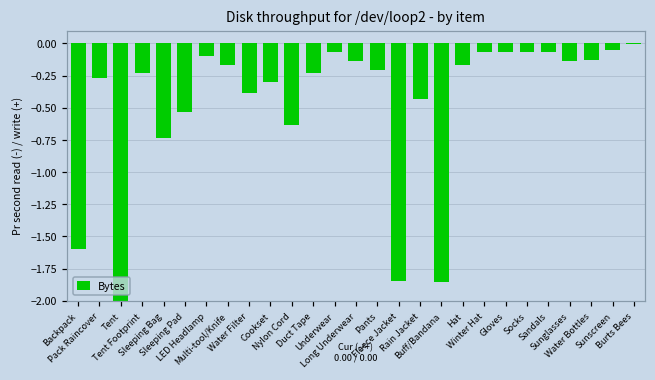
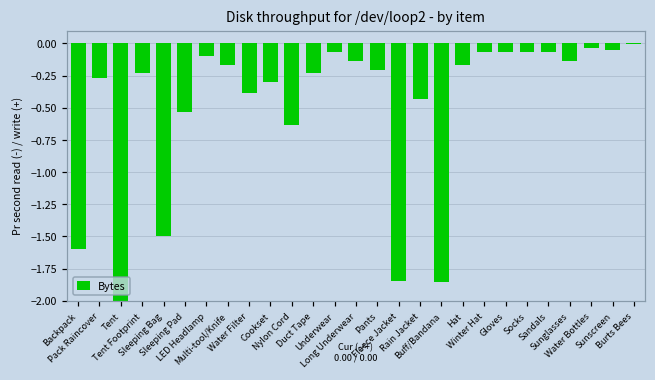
  {
    "Backpack": -1.60,
    "Pack Raincover": -0.27,
    "Tent": -2.00,
    "Tent Footprint": -0.23,
-   "Sleeping Bag": -0.73,
+   "Sleeping Bag": -1.50,
    "Sleeping Pad": -0.53,
    "LED Headlamp": -0.10,
    "Multi-tool/Knife": -0.17,
    "Water Filter": -0.38,
    "Cookset": -0.30,
    "Nylon Cord": -0.63,
    "Duct Tape": -0.23,
    "Underwear": -0.07,
    "Long Underwear": -0.13,
    "Pants": -0.21,
    "Fleece Jacket": -1.84,
    "Rain Jacket": -0.43,
    "Buff/Bandana": -1.85,
    "Hat": -0.17,
    "Winter Hat": -0.07,
    "Gloves": -0.07,
    "Socks": -0.07,
    "Sandals": -0.07,
    "Sunglasses": -0.13,
-   "Water Bottles": -0.13,
+   "Water Bottles": -0.04,
    "Sunscreen": -0.05
  }
